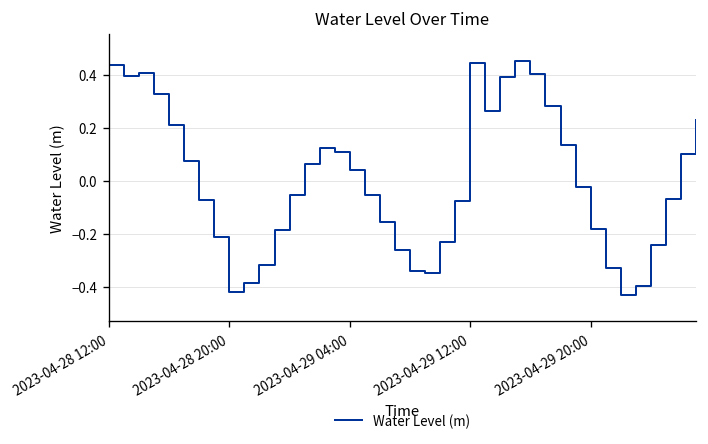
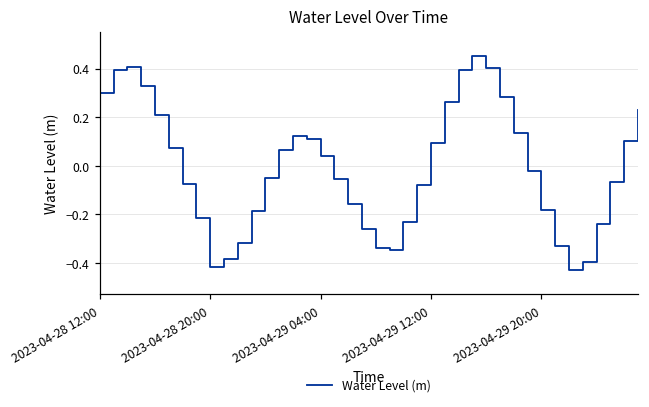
  {
-   "2023-04-28 12:00": 0.44,
+   "2023-04-28 12:00": 0.30,
    "2023-04-28 20:00": -0.42,
    "2023-04-29 04:00": 0.04,
-   "2023-04-29 12:00": 0.44,
+   "2023-04-29 12:00": 0.09,
    "2023-04-29 20:00": -0.18
  }
